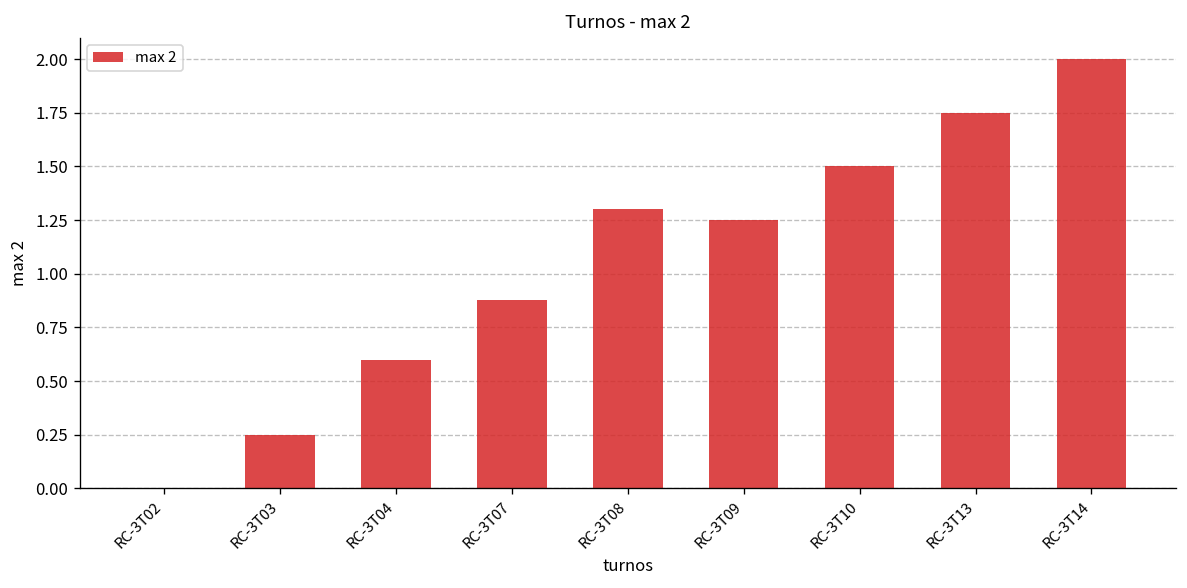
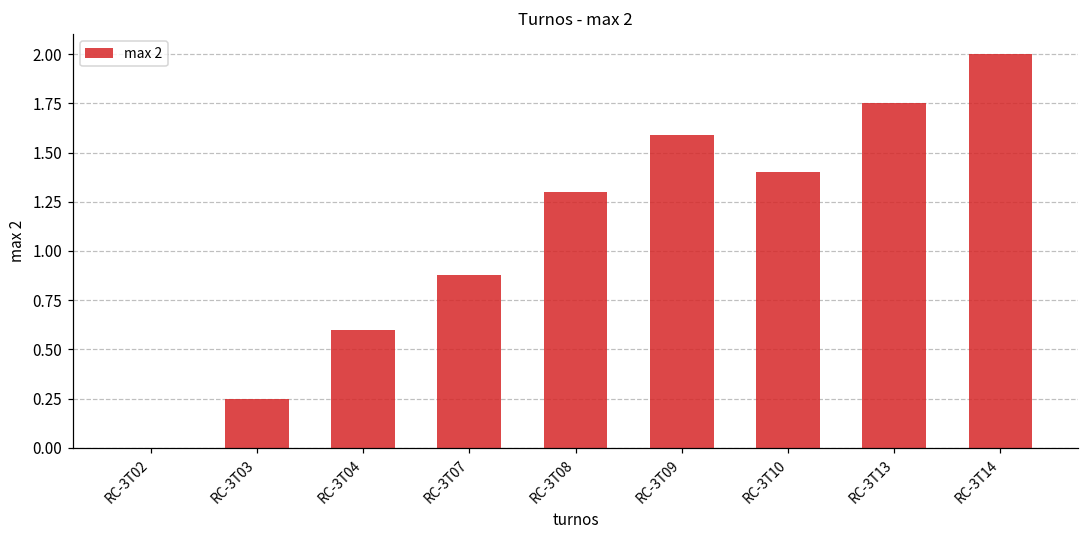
  {
    "RC-3T02": 0.00,
    "RC-3T03": 0.25,
    "RC-3T04": 0.60,
    "RC-3T07": 0.88,
    "RC-3T08": 1.30,
-   "RC-3T09": 1.25,
-   "RC-3T10": 1.5,
+   "RC-3T09": 1.59,
+   "RC-3T10": 1.4,
    "RC-3T13": 1.75,
    "RC-3T14": 2.00
  }
